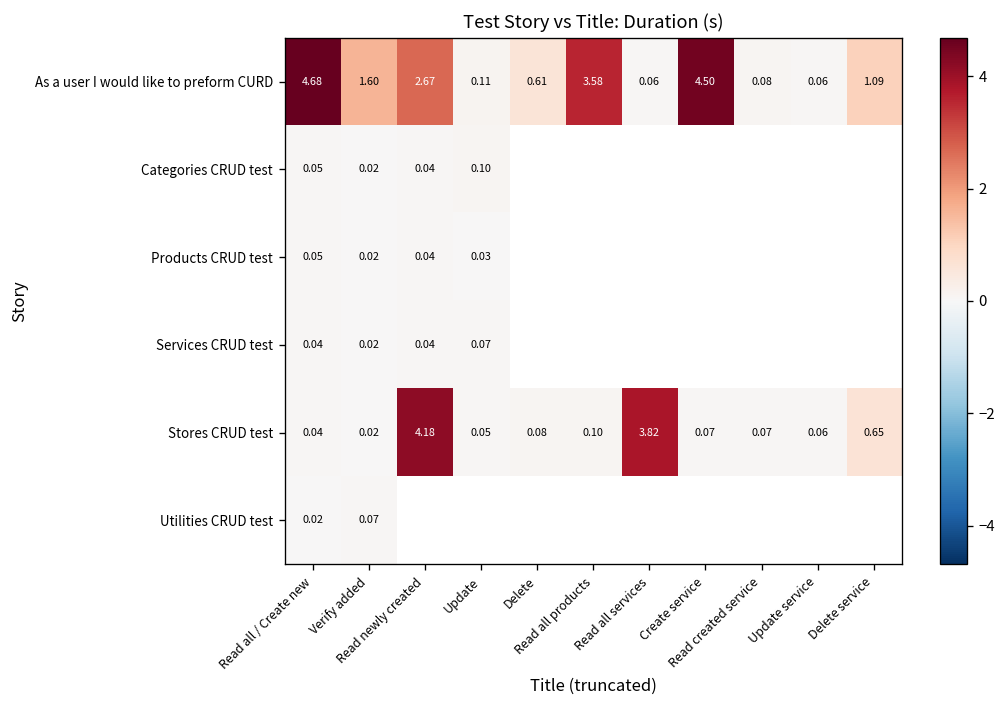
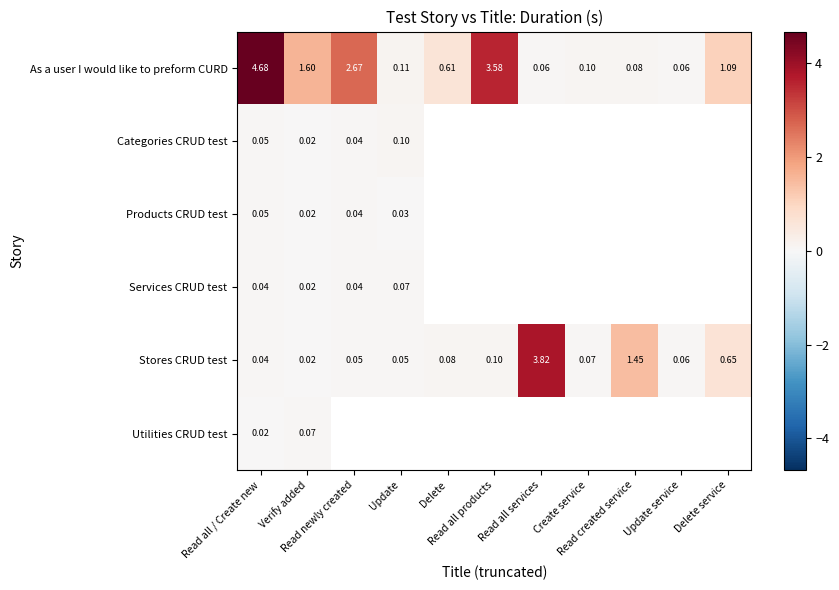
  {
    "As a user I would like to preform CURD": {
      "Read all / Create new": 4.68,
      "Verify added": 1.60,
      "Read newly created": 2.67,
      "Update": 0.11,
      "Delete": 0.61,
      "Read all products": 3.58,
      "Read all services": 0.06,
-     "Create service": 4.50,
+     "Create service": 0.10,
      "Read created service": 0.08,
      "Update service": 0.06,
      "Delete service": 1.09
    },
    "Categories CRUD test": {
      "Read all / Create new": 0.05,
      "Verify added": 0.02,
      "Read newly created": 0.04,
      "Update": 0.10
    },
    "Products CRUD test": {
      "Read all / Create new": 0.05,
      "Verify added": 0.02,
      "Read newly created": 0.04,
      "Update": 0.03
    },
    "Services CRUD test": {
      "Read all / Create new": 0.04,
      "Verify added": 0.02,
      "Read newly created": 0.04,
      "Update": 0.07
    },
    "Stores CRUD test": {
      "Read all / Create new": 0.04,
      "Verify added": 0.02,
-     "Read newly created": 4.18,
+     "Read newly created": 0.05,
      "Update": 0.05,
      "Delete": 0.08,
      "Read all products": 0.10,
      "Read all services": 3.82,
      "Create service": 0.07,
-     "Read created service": 0.07,
+     "Read created service": 1.45,
      "Update service": 0.06,
      "Delete service": 0.65
    },
    "Utilities CRUD test": {
      "Read all / Create new": 0.02,
      "Verify added": 0.07
    }
  }
